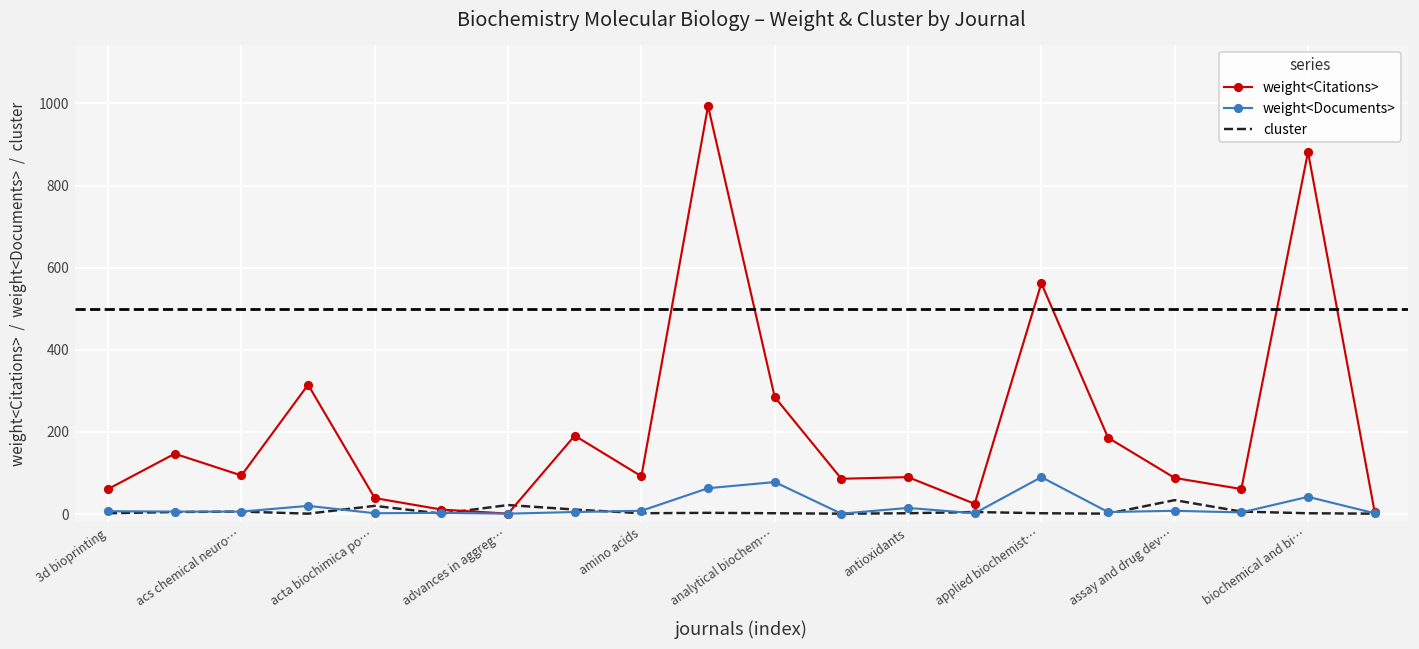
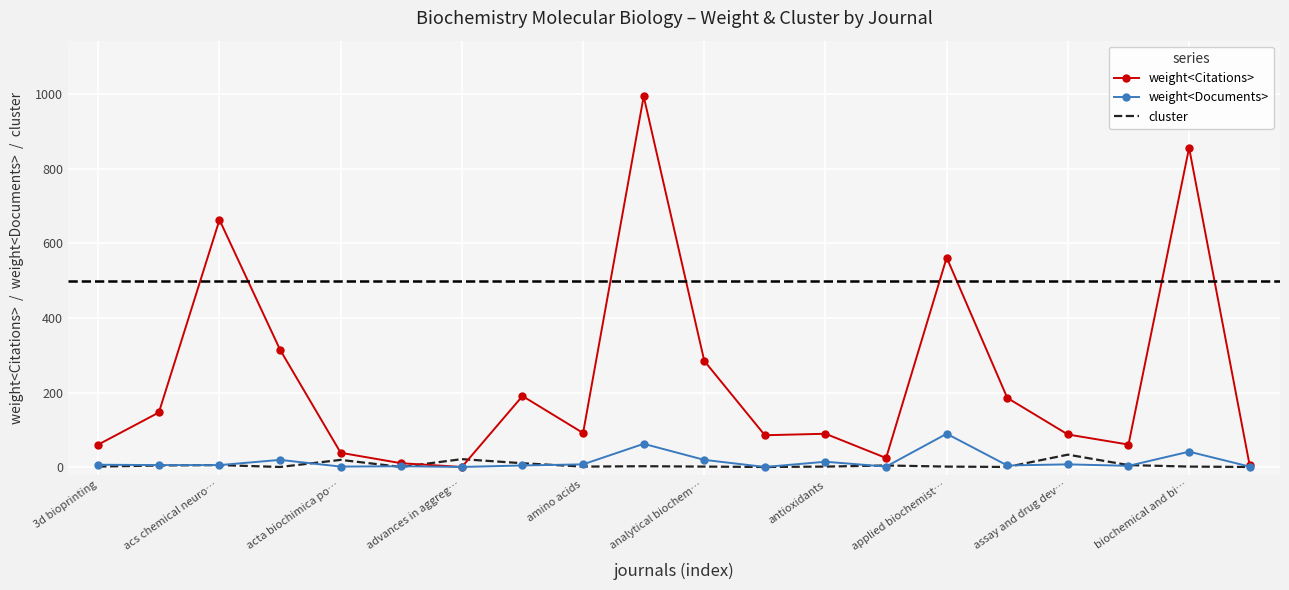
  {
    "weight<Citations>": {
      "3d bioprinting": 60,
-     "acs chemical neuro…": 90,
+     "acs chemical neuro…": 660,
      "acta biochimica po…": 40,
      "amino acids": 90,
      "analytical biochem…": 290,
      "antioxidants": 90,
      "applied biochemist…": 560,
      "assay and drug dev…": 90,
-     "biochemical and bi…": 880
+     "biochemical and bi…": 860
    },
    "weight<Documents>": {
      "acta biochimica po…": 0,
-     "analytical biochem…": 80,
+     "analytical biochem…": 20,
      "antioxidants": 20,
      "applied biochemist…": 90,
      "assay and drug dev…": 10,
      "biochemical and bi…": 40
    },
    "cluster": {
      "acta biochimica po…": 20,
      "advances in aggreg…": 20,
      "analytical biochem…": 0,
      "antioxidants": 0,
      "applied biochemist…": 0,
      "assay and drug dev…": 30,
      "biochemical and bi…": 0
    }
  }
